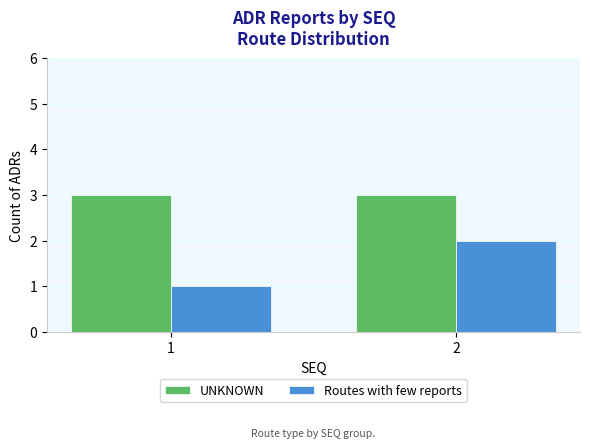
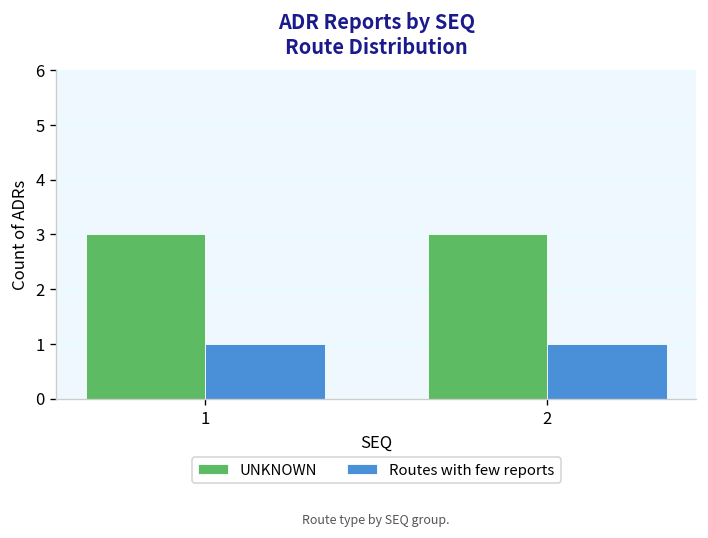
  {
    "UNKNOWN": {
      "1": 3,
      "2": 3
    },
    "Routes with few reports": {
      "1": 1,
-     "2": 2
+     "2": 1
    }
  }
